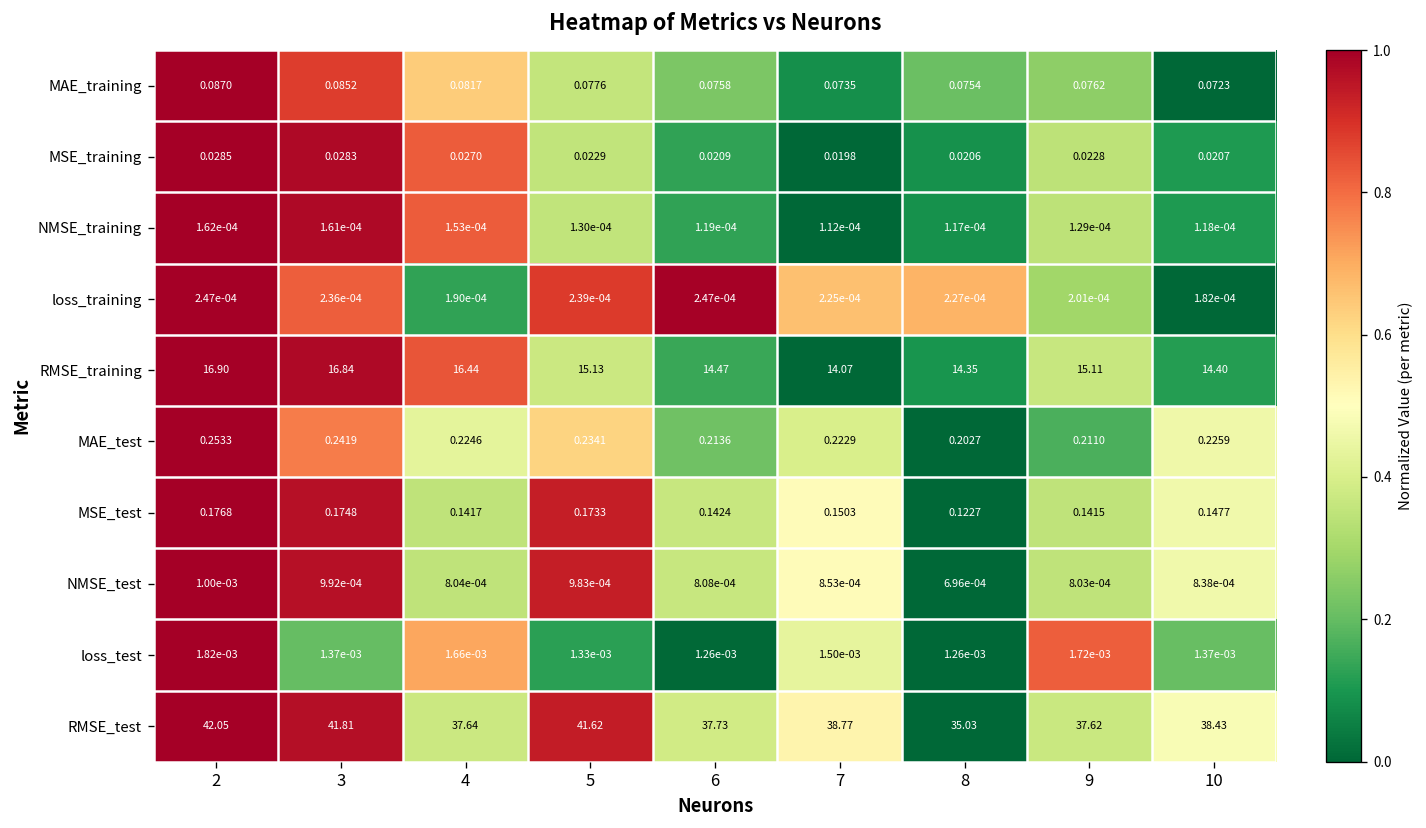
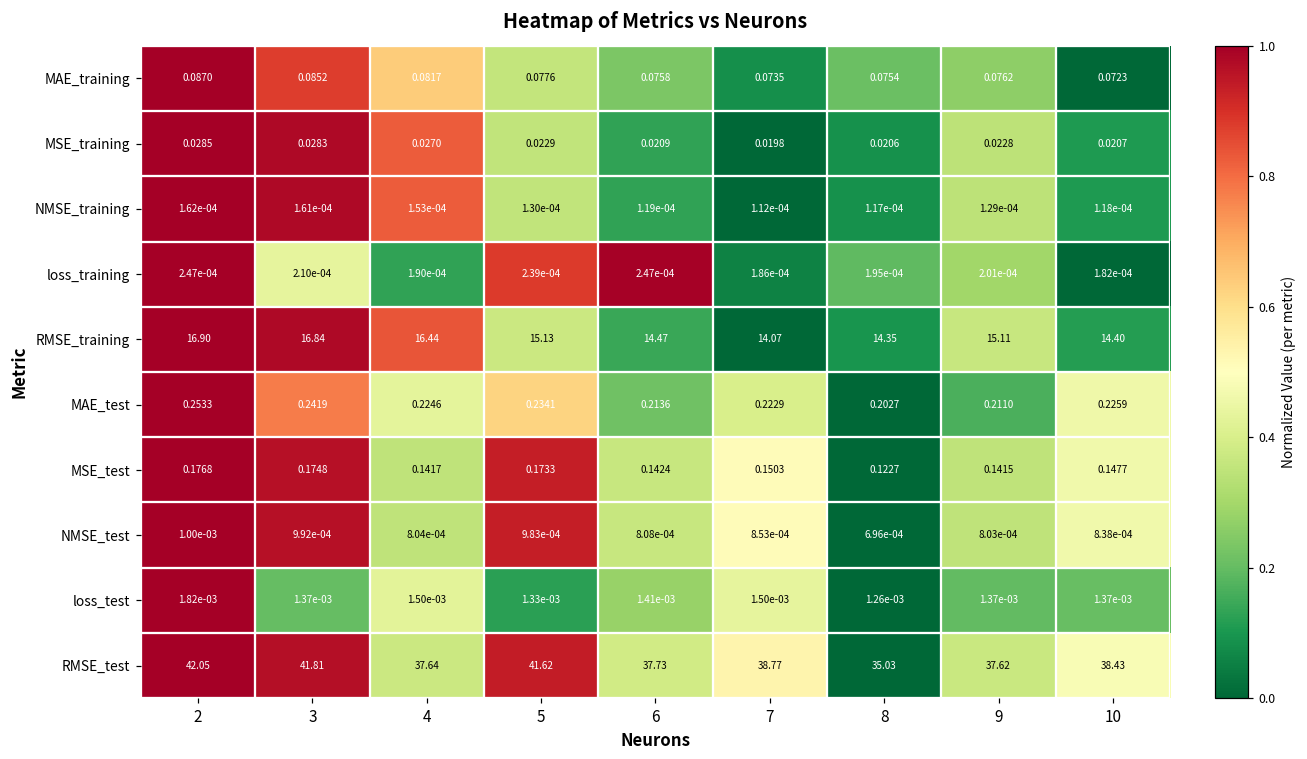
  {
    "MAE_training": {
      "2": "0.0870",
      "3": "0.0852",
      "4": "0.0817",
      "5": "0.0776",
      "6": "0.0758",
      "7": "0.0735",
      "8": "0.0754",
      "9": "0.0762",
      "10": "0.0723"
    },
    "MSE_training": {
      "2": "0.0285",
      "3": "0.0283",
      "4": "0.0270",
      "5": "0.0229",
      "6": "0.0209",
      "7": "0.0198",
      "8": "0.0206",
      "9": "0.0228",
      "10": "0.0207"
    },
    "NMSE_training": {
      "2": "1.62e-04",
      "3": "1.61e-04",
      "4": "1.53e-04",
      "5": "1.30e-04",
      "6": "1.19e-04",
      "7": "1.12e-04",
      "8": "1.17e-04",
      "9": "1.29e-04",
      "10": "1.18e-04"
    },
    "loss_training": {
      "2": "2.47e-04",
-     "3": "2.36e-04",
+     "3": "2.10e-04",
      "4": "1.90e-04",
      "5": "2.39e-04",
      "6": "2.47e-04",
-     "7": "2.25e-04",
-     "8": "2.27e-04",
+     "7": "1.86e-04",
+     "8": "1.95e-04",
      "9": "2.01e-04",
      "10": "1.82e-04"
    },
    "RMSE_training": {
      "2": "16.90",
      "3": "16.84",
      "4": "16.44",
      "5": "15.13",
      "6": "14.47",
      "7": "14.07",
      "8": "14.35",
      "9": "15.11",
      "10": "14.40"
    },
    "MAE_test": {
      "2": "0.2533",
      "3": "0.2419",
      "4": "0.2246",
      "5": "0.2341",
      "6": "0.2136",
      "7": "0.2229",
      "8": "0.2027",
      "9": "0.2110",
      "10": "0.2259"
    },
    "MSE_test": {
      "2": "0.1768",
      "3": "0.1748",
      "4": "0.1417",
      "5": "0.1733",
      "6": "0.1424",
      "7": "0.1503",
      "8": "0.1227",
      "9": "0.1415",
      "10": "0.1477"
    },
    "NMSE_test": {
      "2": "1.00e-03",
      "3": "9.92e-04",
      "4": "8.04e-04",
      "5": "9.83e-04",
      "6": "8.08e-04",
      "7": "8.53e-04",
      "8": "6.96e-04",
      "9": "8.03e-04",
      "10": "8.38e-04"
    },
    "loss_test": {
      "2": "1.82e-03",
      "3": "1.37e-03",
-     "4": "1.66e-03",
+     "4": "1.50e-03",
      "5": "1.33e-03",
-     "6": "1.26e-03",
+     "6": "1.41e-03",
      "7": "1.50e-03",
      "8": "1.26e-03",
-     "9": "1.72e-03",
+     "9": "1.37e-03",
      "10": "1.37e-03"
    },
    "RMSE_test": {
      "2": "42.05",
      "3": "41.81",
      "4": "37.64",
      "5": "41.62",
      "6": "37.73",
      "7": "38.77",
      "8": "35.03",
      "9": "37.62",
      "10": "38.43"
    }
  }
